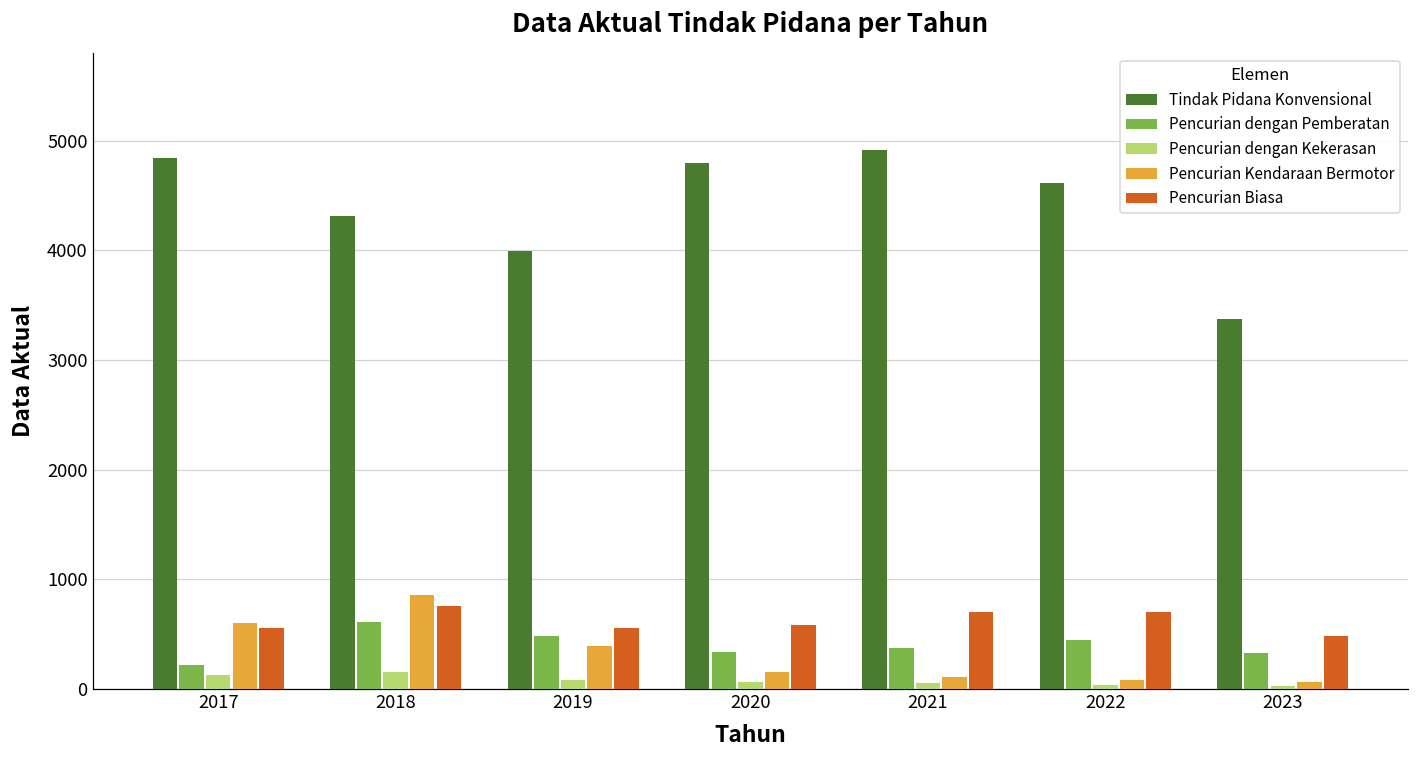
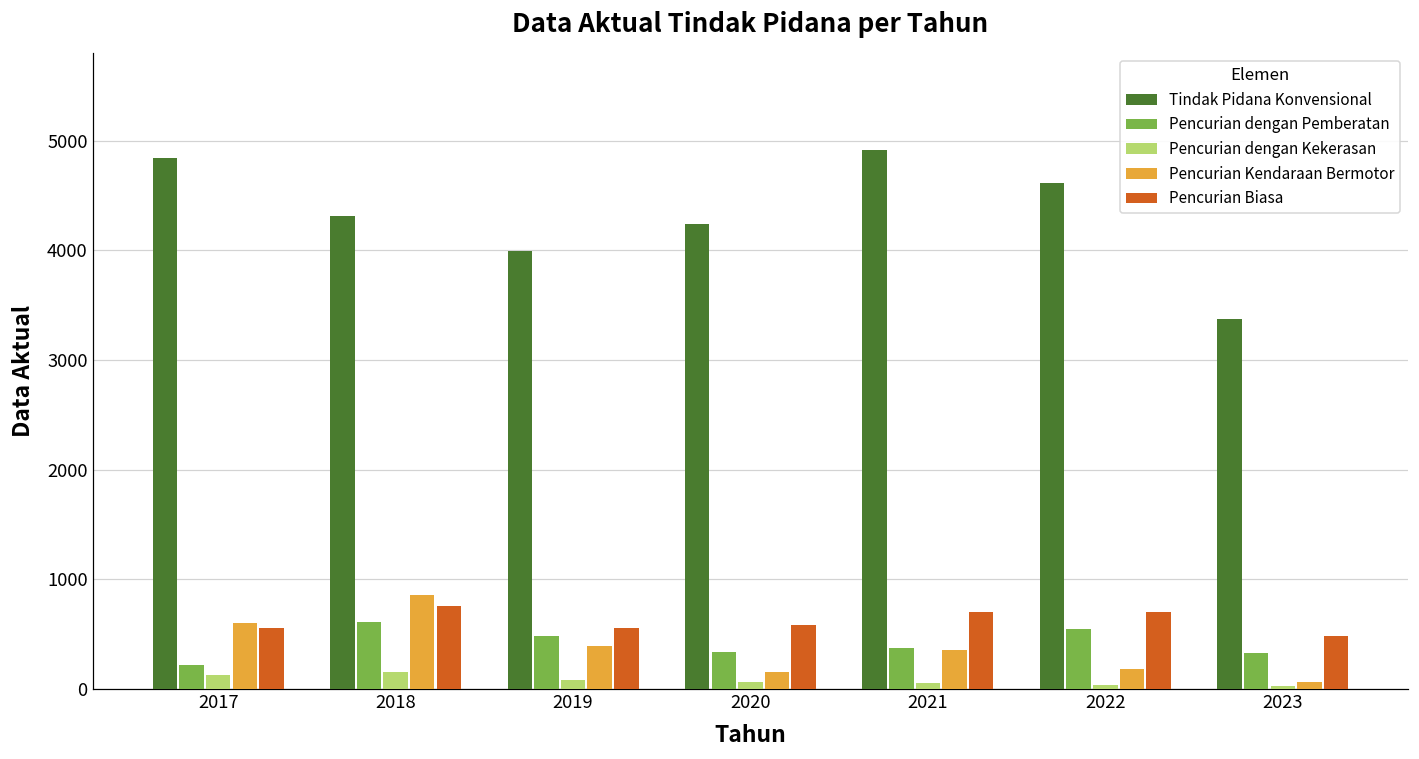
  {
    "Tindak Pidana Konvensional": {
      "2017": 4800,
      "2018": 4300,
      "2019": 4000,
-     "2020": 4800,
+     "2020": 4200,
      "2021": 4900,
      "2022": 4600,
      "2023": 3400
    },
    "Pencurian dengan Pemberatan": {
      "2017": 200,
      "2018": 600,
      "2019": 500,
      "2020": 300,
      "2021": 400,
-     "2022": 400,
+     "2022": 500,
      "2023": 300
    },
    "Pencurian dengan Kekerasan": {
      "2017": 100,
      "2018": 200,
      "2019": 100,
      "2020": 100,
      "2021": 0,
      "2022": 0
    },
    "Pencurian Kendaraan Bermotor": {
      "2017": 600,
      "2018": 900,
      "2019": 400,
      "2020": 100,
-     "2021": 100,
-     "2022": 100,
+     "2021": 300,
+     "2022": 200,
      "2023": 100
    },
    "Pencurian Biasa": {
      "2017": 600,
      "2018": 800,
      "2019": 600,
      "2020": 600,
      "2021": 700,
      "2022": 700,
      "2023": 500
    }
  }
